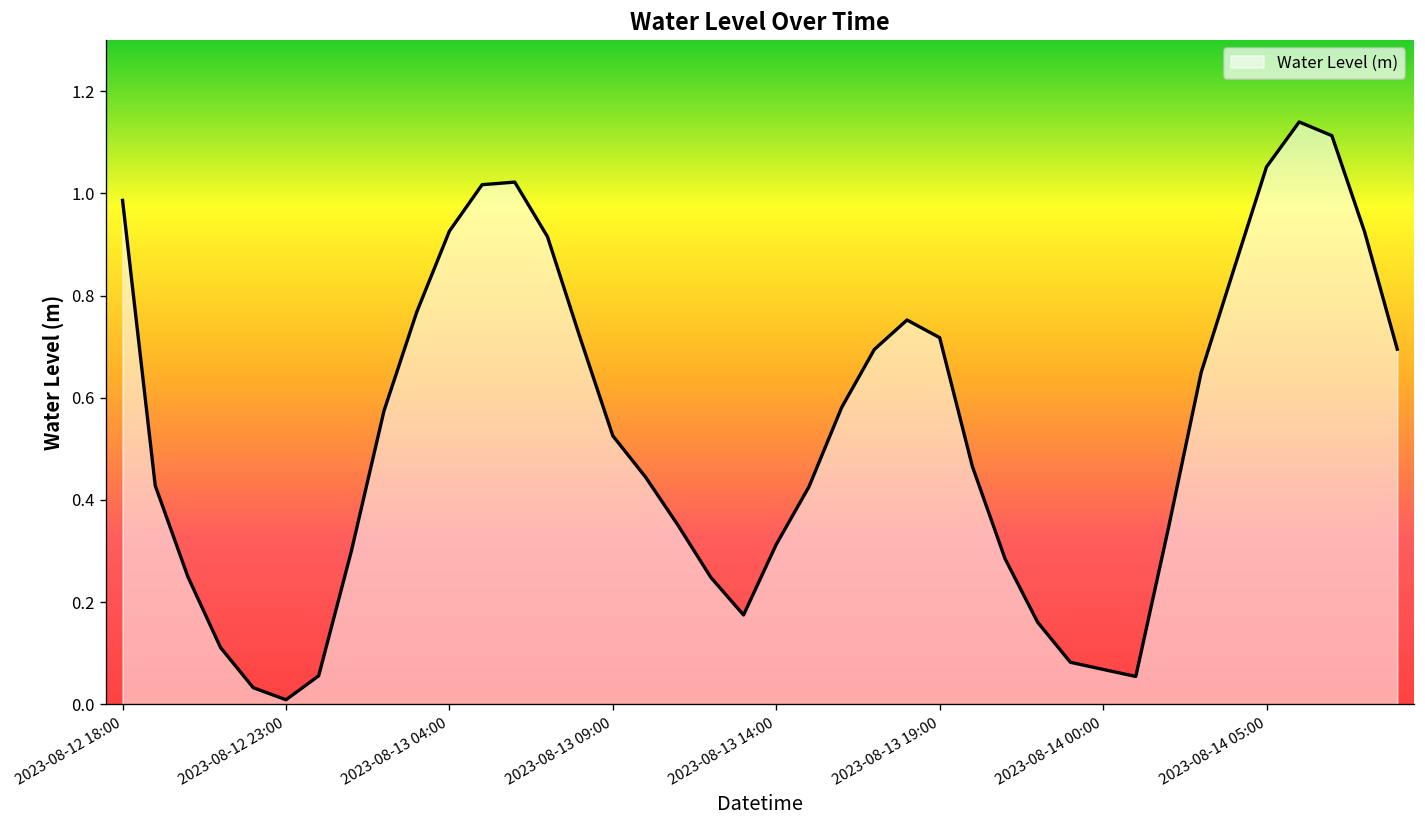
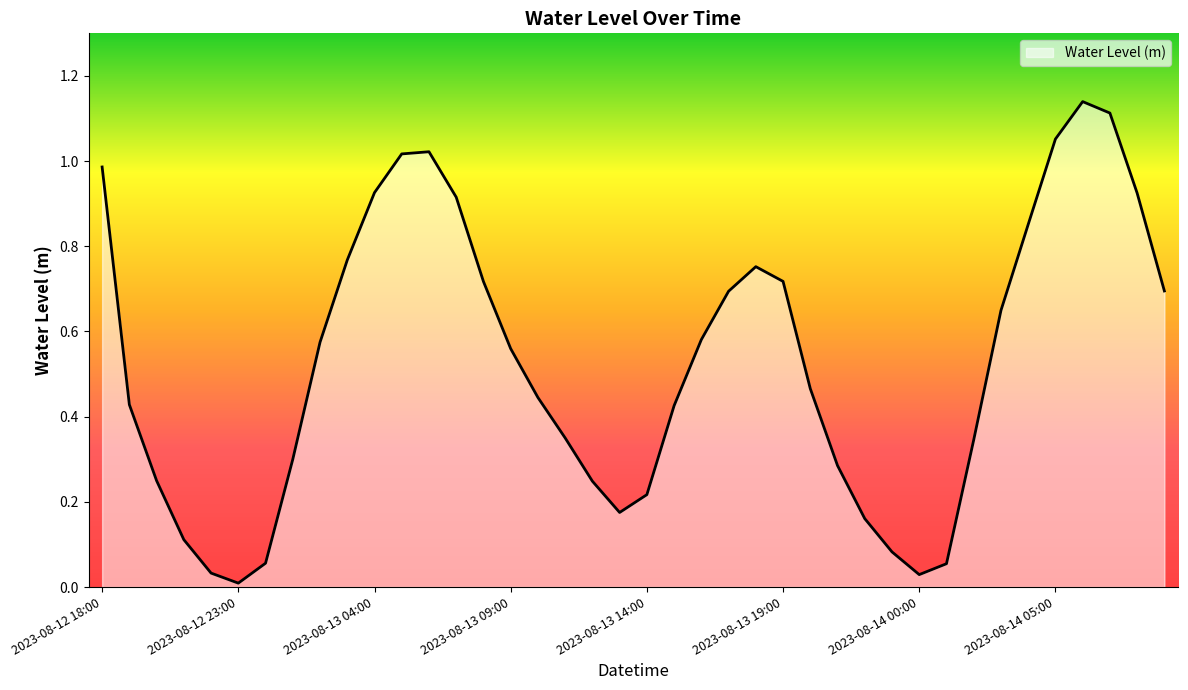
  {
    "2023-08-12 18:00": 0.99,
    "2023-08-12 23:00": 0.01,
    "2023-08-13 04:00": 0.93,
-   "2023-08-13 09:00": 0.53,
-   "2023-08-13 14:00": 0.31,
+   "2023-08-13 09:00": 0.56,
+   "2023-08-13 14:00": 0.22,
    "2023-08-13 19:00": 0.72,
-   "2023-08-14 00:00": 0.07,
+   "2023-08-14 00:00": 0.03,
    "2023-08-14 05:00": 1.05
  }
